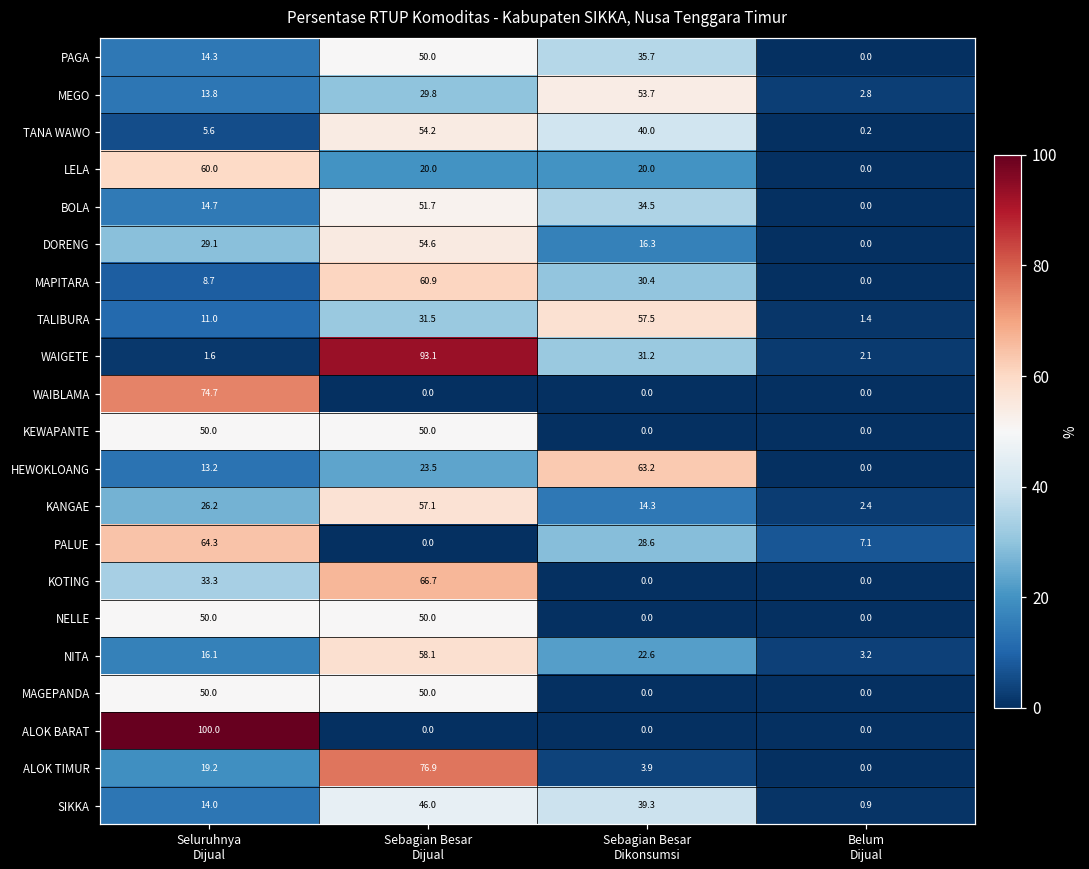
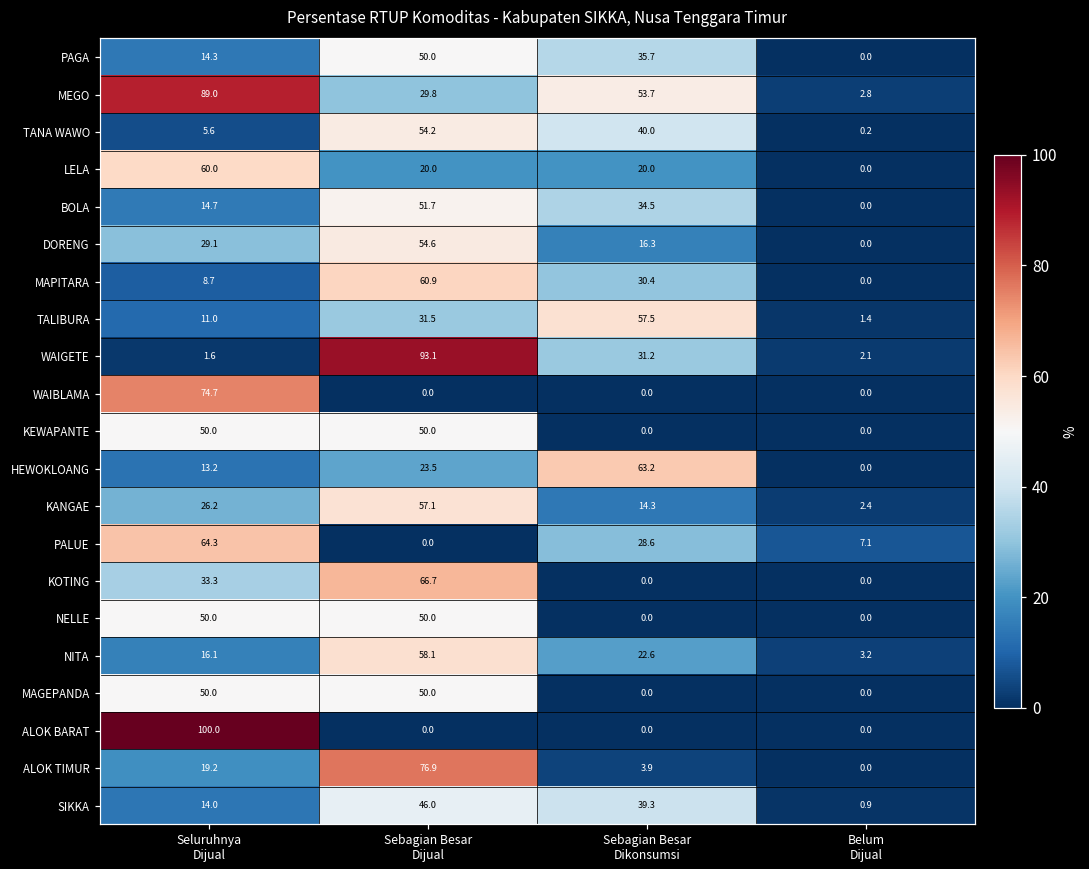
  {
    "PAGA": {
      "Seluruhnya Dijual": 14.3,
      "Sebagian Besar Dijual": 50.0,
      "Sebagian Besar Dikonsumsi": 35.7,
      "Belum Dijual": 0.0
    },
    "MEGO": {
-     "Seluruhnya Dijual": 13.8,
+     "Seluruhnya Dijual": 89.0,
      "Sebagian Besar Dijual": 29.8,
      "Sebagian Besar Dikonsumsi": 53.7,
      "Belum Dijual": 2.8
    },
    "TANA WAWO": {
      "Seluruhnya Dijual": 5.6,
      "Sebagian Besar Dijual": 54.2,
      "Sebagian Besar Dikonsumsi": 40.0,
      "Belum Dijual": 0.2
    },
    "LELA": {
      "Seluruhnya Dijual": 60.0,
      "Sebagian Besar Dijual": 20.0,
      "Sebagian Besar Dikonsumsi": 20.0,
      "Belum Dijual": 0.0
    },
    "BOLA": {
      "Seluruhnya Dijual": 14.7,
      "Sebagian Besar Dijual": 51.7,
      "Sebagian Besar Dikonsumsi": 34.5,
      "Belum Dijual": 0.0
    },
    "DORENG": {
      "Seluruhnya Dijual": 29.1,
      "Sebagian Besar Dijual": 54.6,
      "Sebagian Besar Dikonsumsi": 16.3,
      "Belum Dijual": 0.0
    },
    "MAPITARA": {
      "Seluruhnya Dijual": 8.7,
      "Sebagian Besar Dijual": 60.9,
      "Sebagian Besar Dikonsumsi": 30.4,
      "Belum Dijual": 0.0
    },
    "TALIBURA": {
      "Seluruhnya Dijual": 11.0,
      "Sebagian Besar Dijual": 31.5,
      "Sebagian Besar Dikonsumsi": 57.5,
      "Belum Dijual": 1.4
    },
    "WAIGETE": {
      "Seluruhnya Dijual": 1.6,
      "Sebagian Besar Dijual": 93.1,
      "Sebagian Besar Dikonsumsi": 31.2,
      "Belum Dijual": 2.1
    },
    "WAIBLAMA": {
      "Seluruhnya Dijual": 74.7,
      "Sebagian Besar Dijual": 0.0,
      "Sebagian Besar Dikonsumsi": 0.0,
      "Belum Dijual": 0.0
    },
    "KEWAPANTE": {
      "Seluruhnya Dijual": 50.0,
      "Sebagian Besar Dijual": 50.0,
      "Sebagian Besar Dikonsumsi": 0.0,
      "Belum Dijual": 0.0
    },
    "HEWOKLOANG": {
      "Seluruhnya Dijual": 13.2,
      "Sebagian Besar Dijual": 23.5,
      "Sebagian Besar Dikonsumsi": 63.2,
      "Belum Dijual": 0.0
    },
    "KANGAE": {
      "Seluruhnya Dijual": 26.2,
      "Sebagian Besar Dijual": 57.1,
      "Sebagian Besar Dikonsumsi": 14.3,
      "Belum Dijual": 2.4
    },
    "PALUE": {
      "Seluruhnya Dijual": 64.3,
      "Sebagian Besar Dijual": 0.0,
      "Sebagian Besar Dikonsumsi": 28.6,
      "Belum Dijual": 7.1
    },
    "KOTING": {
      "Seluruhnya Dijual": 33.3,
      "Sebagian Besar Dijual": 66.7,
      "Sebagian Besar Dikonsumsi": 0.0,
      "Belum Dijual": 0.0
    },
    "NELLE": {
      "Seluruhnya Dijual": 50.0,
      "Sebagian Besar Dijual": 50.0,
      "Sebagian Besar Dikonsumsi": 0.0,
      "Belum Dijual": 0.0
    },
    "NITA": {
      "Seluruhnya Dijual": 16.1,
      "Sebagian Besar Dijual": 58.1,
      "Sebagian Besar Dikonsumsi": 22.6,
      "Belum Dijual": 3.2
    },
    "MAGEPANDA": {
      "Seluruhnya Dijual": 50.0,
      "Sebagian Besar Dijual": 50.0,
      "Sebagian Besar Dikonsumsi": 0.0,
      "Belum Dijual": 0.0
    },
    "ALOK BARAT": {
      "Seluruhnya Dijual": 100.0,
      "Sebagian Besar Dijual": 0.0,
      "Sebagian Besar Dikonsumsi": 0.0,
      "Belum Dijual": 0.0
    },
    "ALOK TIMUR": {
      "Seluruhnya Dijual": 19.2,
      "Sebagian Besar Dijual": 76.9,
      "Sebagian Besar Dikonsumsi": 3.9,
      "Belum Dijual": 0.0
    },
    "SIKKA": {
      "Seluruhnya Dijual": 14.0,
      "Sebagian Besar Dijual": 46.0,
      "Sebagian Besar Dikonsumsi": 39.3,
      "Belum Dijual": 0.9
    }
  }
